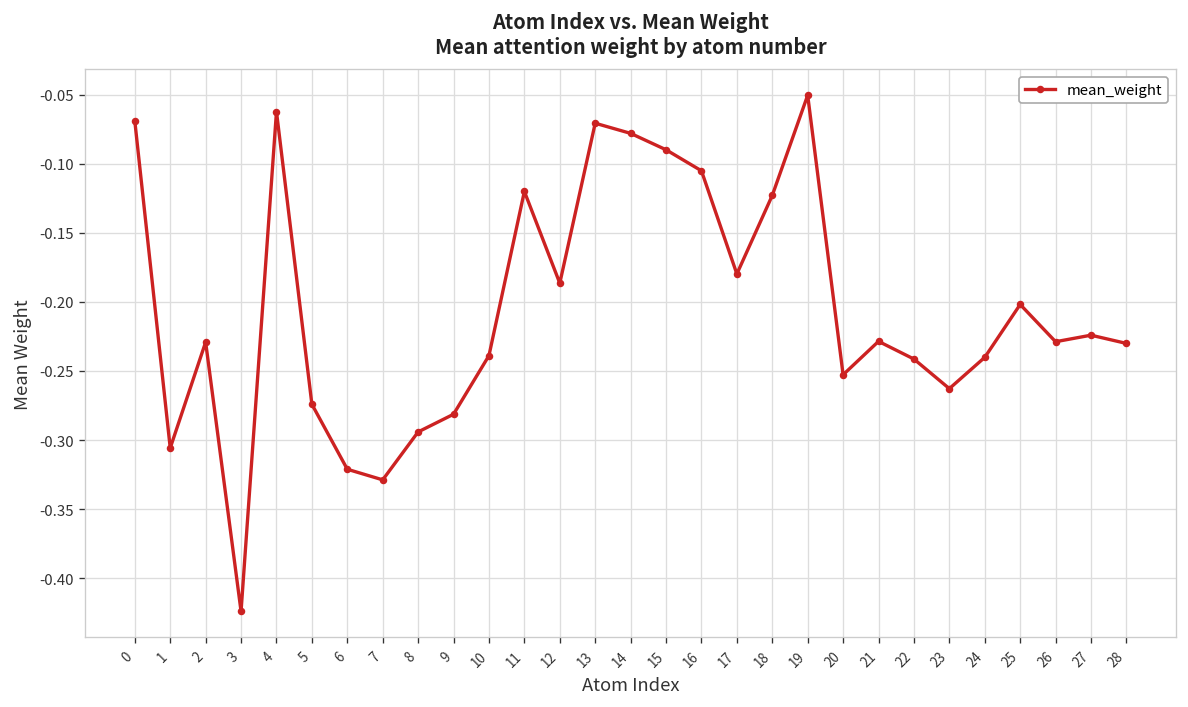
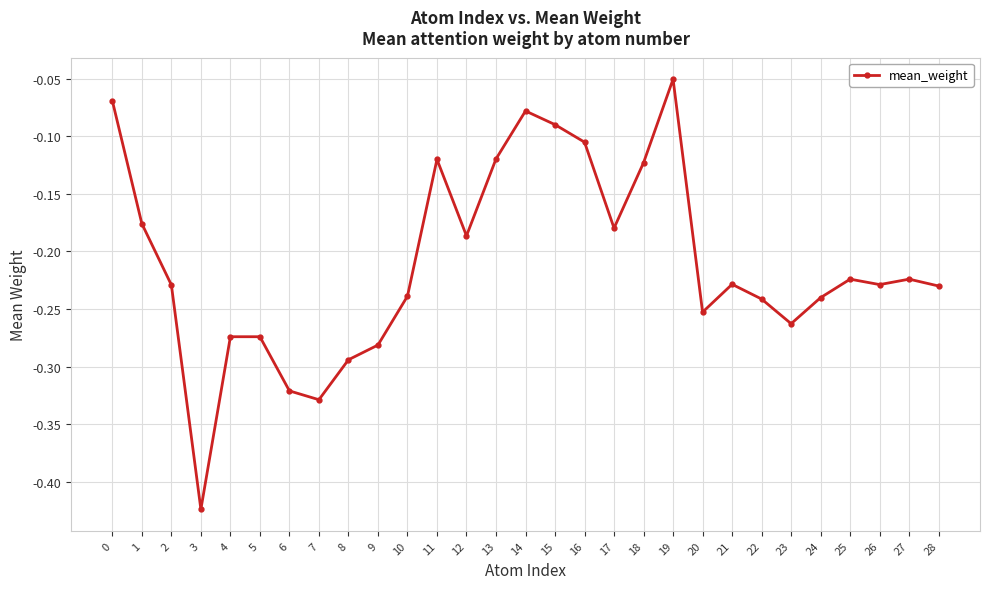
  {
    "0": -0.069,
-   "1": -0.306,
+   "1": -0.176,
    "2": -0.229,
    "3": -0.424,
-   "4": -0.062,
+   "4": -0.274,
    "5": -0.274,
    "6": -0.321,
    "7": -0.329,
    "8": -0.294,
    "9": -0.281,
    "10": -0.239,
    "11": -0.120,
    "12": -0.186,
-   "13": -0.071,
+   "13": -0.120,
    "14": -0.078,
    "15": -0.090,
    "16": -0.105,
    "17": -0.180,
    "18": -0.123,
    "19": -0.050,
    "20": -0.253,
    "21": -0.229,
    "22": -0.241,
    "23": -0.263,
    "24": -0.240,
-   "25": -0.202,
+   "25": -0.224,
    "26": -0.229,
    "27": -0.224,
    "28": -0.230
  }
